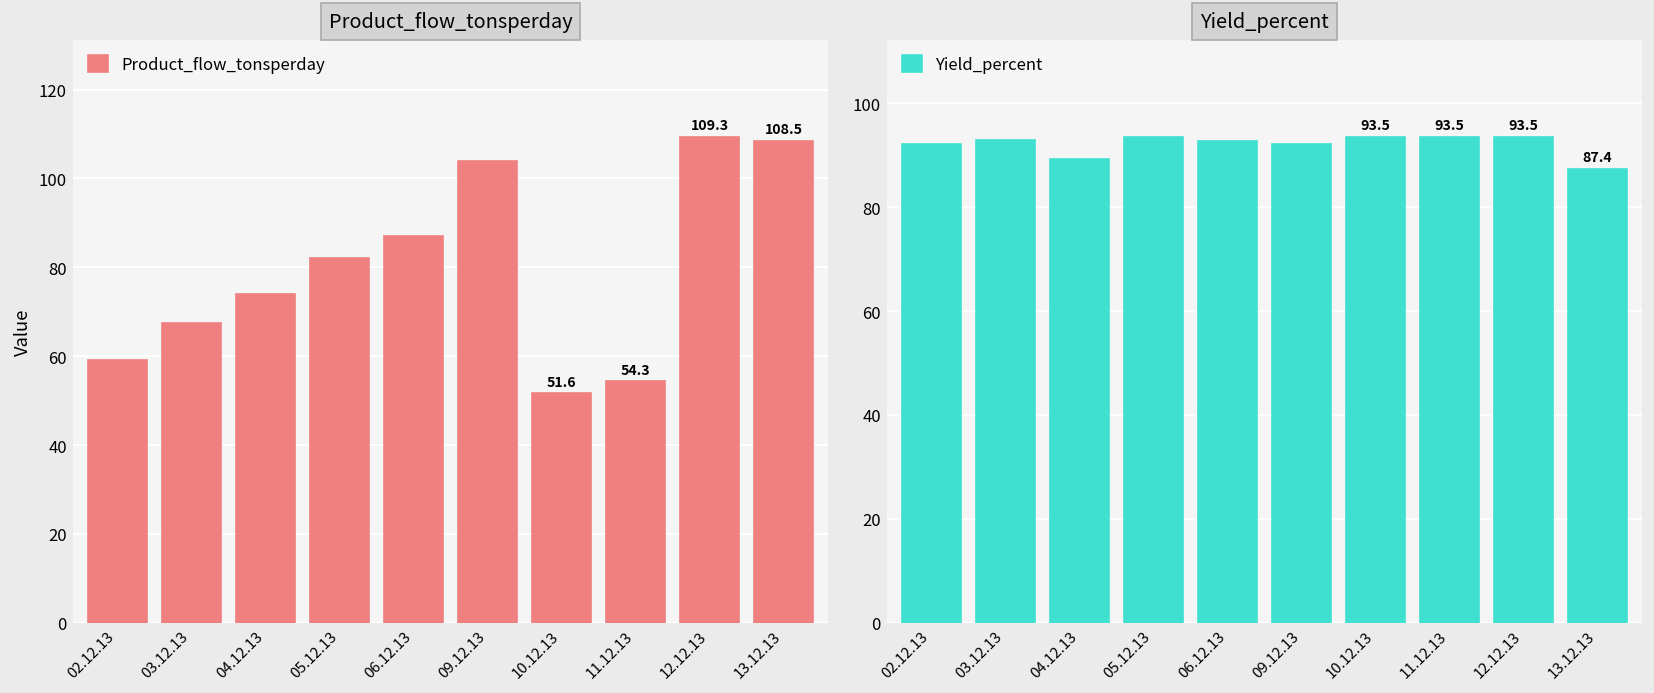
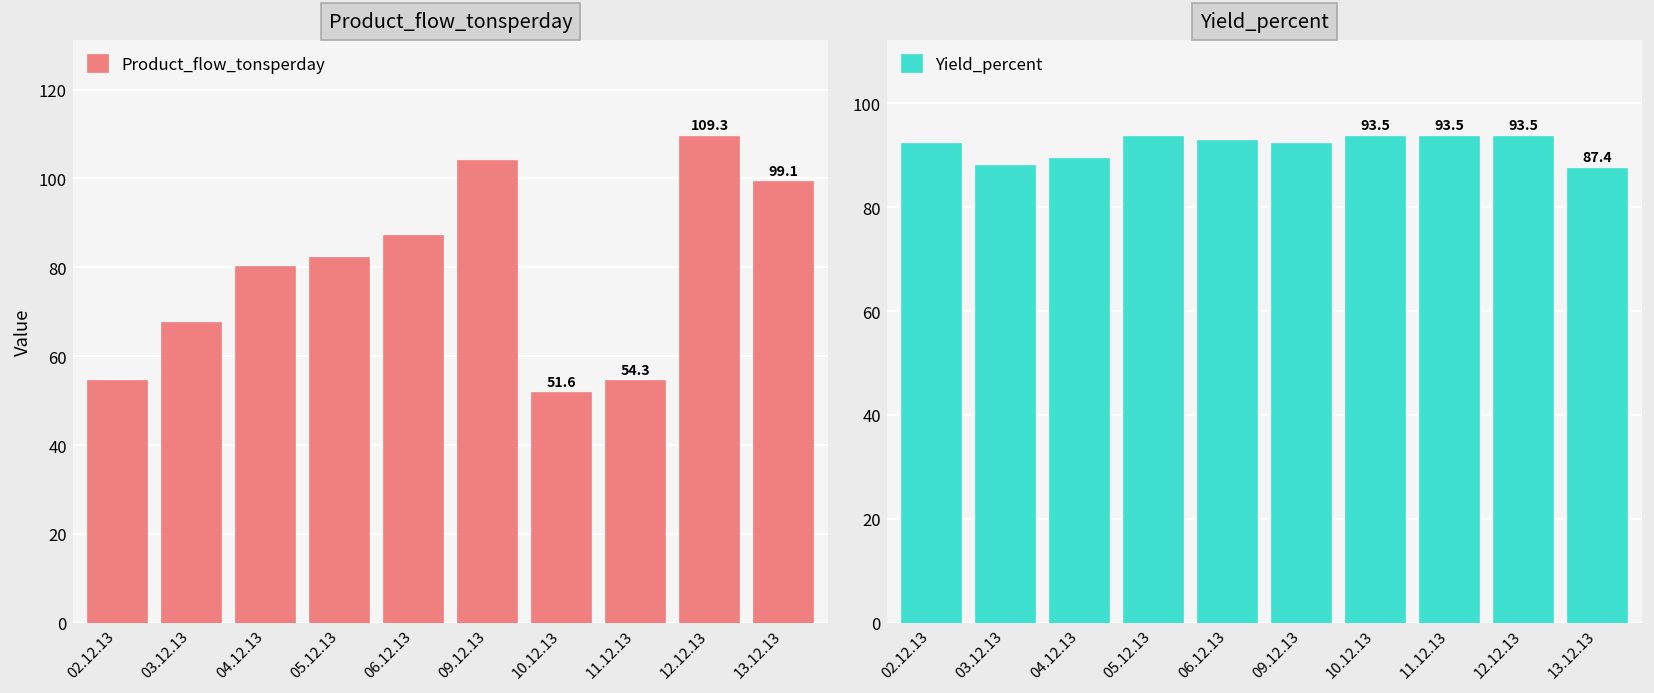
  {
    "Product_flow_tonsperday": {
-     "02.12.13": 59,
-     "04.12.13": 74,
+     "02.12.13": 54,
+     "04.12.13": 80,
      "10.12.13": 51.6,
      "11.12.13": 54.3,
      "12.12.13": 109.3,
-     "13.12.13": 108.5
+     "13.12.13": 99.1
    },
    "Yield_percent": {
      "02.12.13": 92,
-     "03.12.13": 93,
+     "03.12.13": 88,
      "04.12.13": 89,
      "05.12.13": 94,
      "06.12.13": 93,
      "09.12.13": 92
    }
  }
